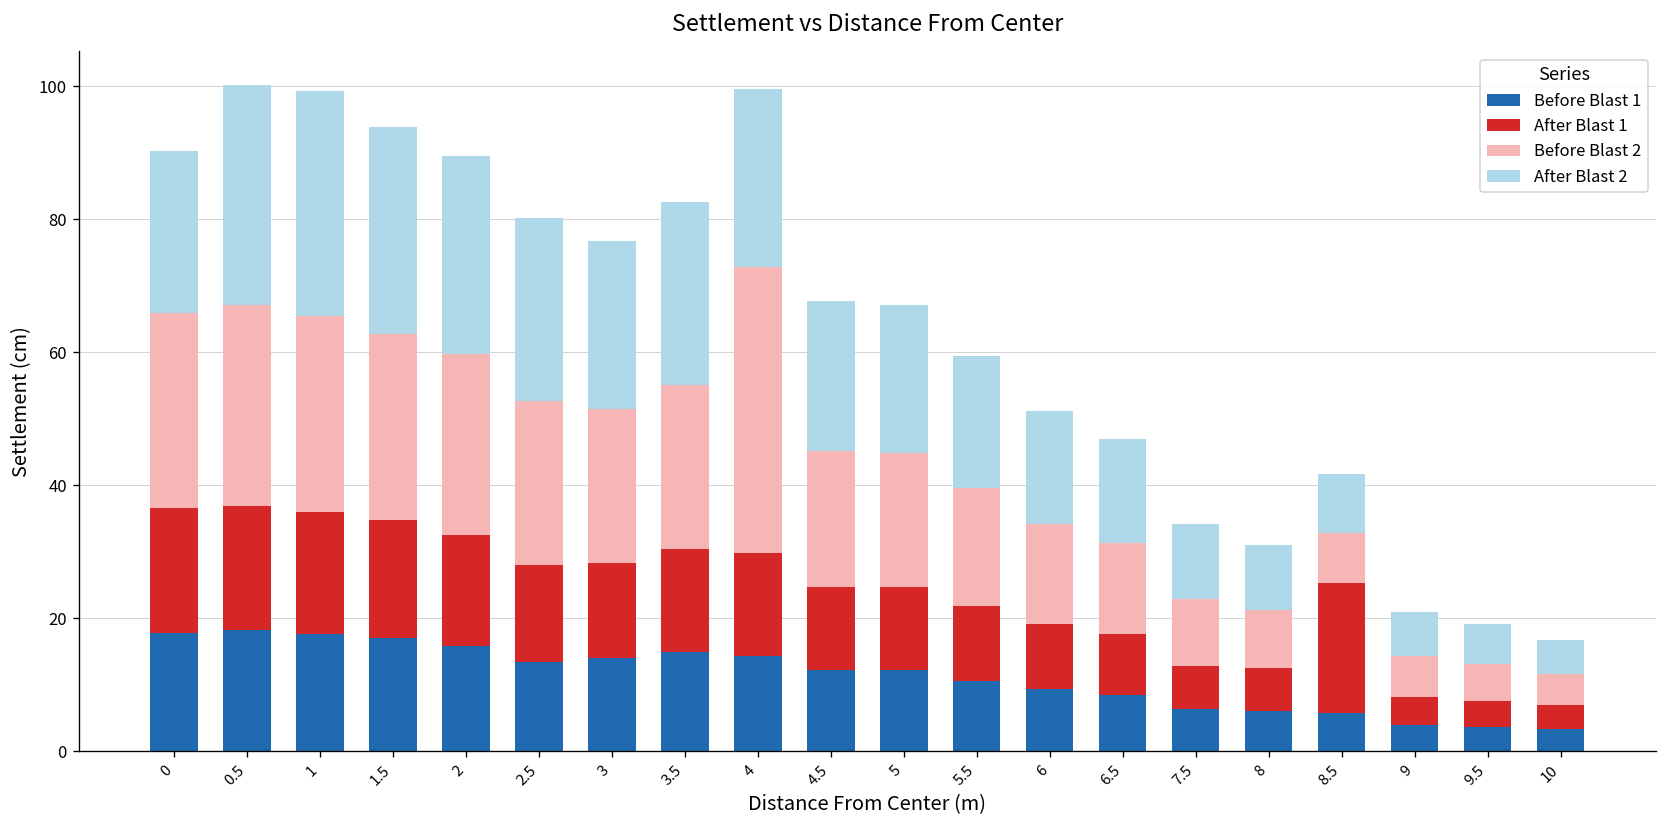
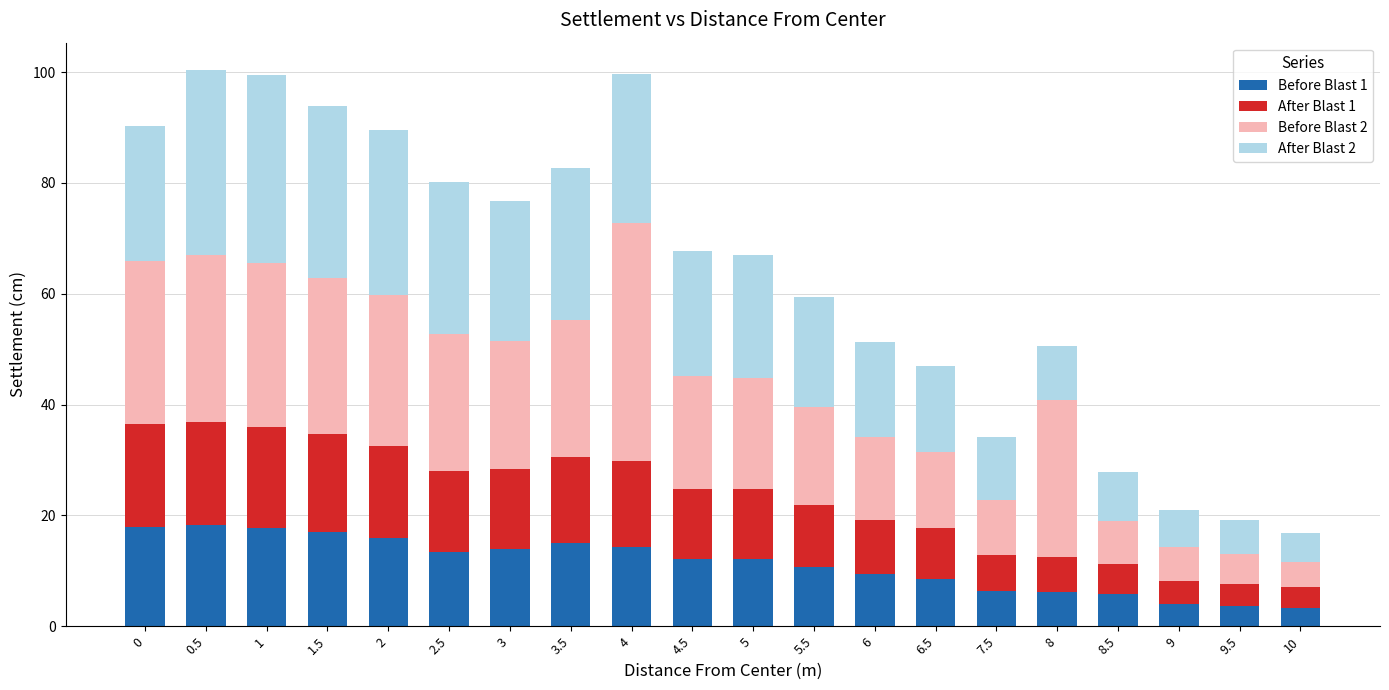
  {
    "Before Blast 1": {
      "0": 18,
      "0.5": 18,
      "1": 18,
      "1.5": 17,
      "2": 16,
      "2.5": 13,
      "3": 14,
      "3.5": 15,
      "4": 14,
      "4.5": 12,
      "5": 12,
      "5.5": 11,
      "6": 9,
      "6.5": 9,
      "7.5": 6,
      "8": 6,
      "8.5": 6,
      "9": 4,
      "9.5": 4,
      "10": 3
    },
    "After Blast 1": {
      "0": 19,
      "0.5": 19,
      "1": 18,
      "1.5": 18,
      "2": 17,
      "2.5": 15,
      "3": 14,
      "3.5": 16,
      "4": 16,
      "4.5": 13,
      "5": 13,
      "5.5": 11,
      "6": 10,
      "6.5": 9,
      "7.5": 6,
      "8": 6,
-     "8.5": 19,
+     "8.5": 5,
      "9": 4,
      "9.5": 4,
      "10": 4
    },
    "Before Blast 2": {
      "0": 29,
      "0.5": 30,
      "1": 30,
      "1.5": 28,
      "2": 27,
      "2.5": 25,
      "3": 23,
      "3.5": 25,
      "4": 43,
      "4.5": 20,
      "5": 20,
      "5.5": 18,
      "6": 15,
      "6.5": 14,
      "7.5": 10,
-     "8": 9,
+     "8": 28,
      "8.5": 8,
      "9": 6,
      "9.5": 5,
      "10": 5
    },
    "After Blast 2": {
      "0": 24,
      "0.5": 33,
      "1": 34,
      "1.5": 31,
      "2": 30,
      "2.5": 27,
      "3": 25,
      "3.5": 27,
      "4": 27,
      "4.5": 23,
      "5": 22,
      "5.5": 20,
      "6": 17,
      "6.5": 16,
      "7.5": 11,
      "8": 10,
      "8.5": 9,
      "9": 7,
      "9.5": 6,
      "10": 5
    }
  }
